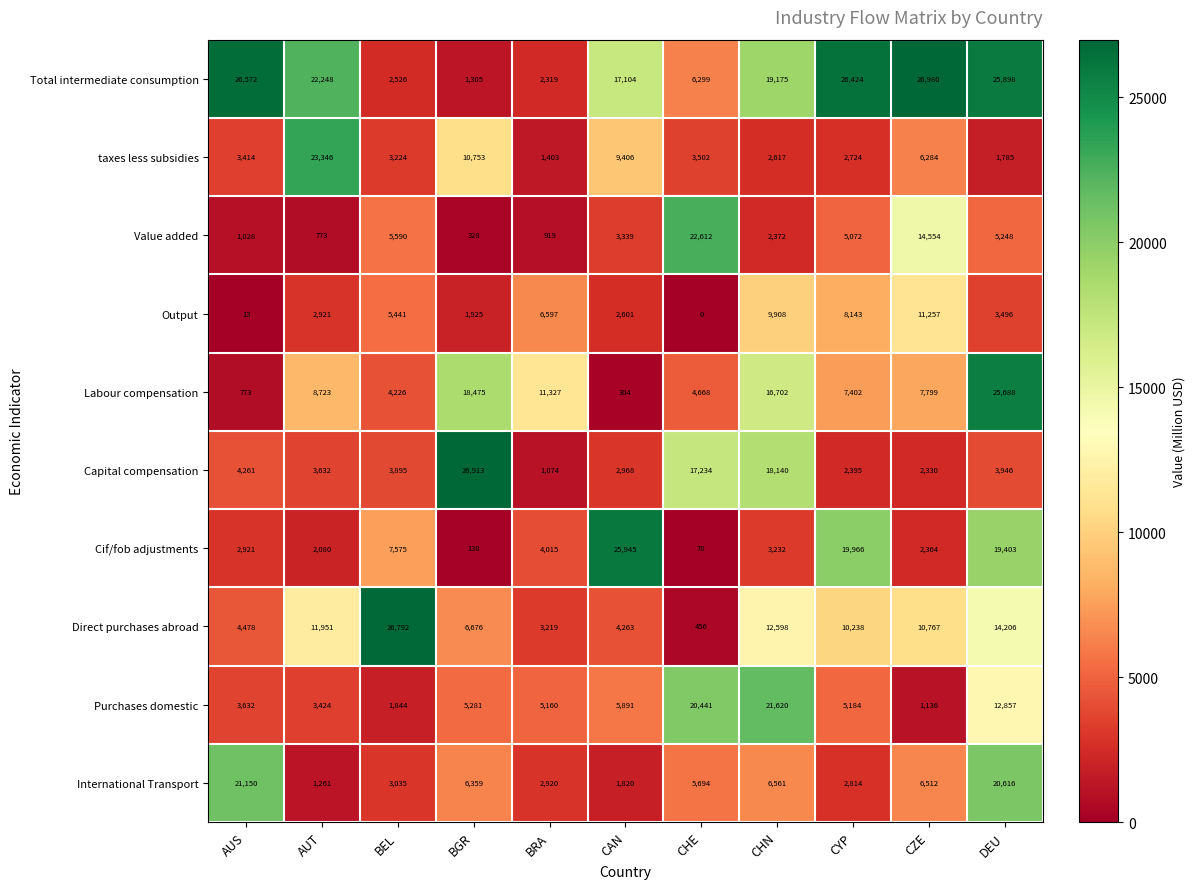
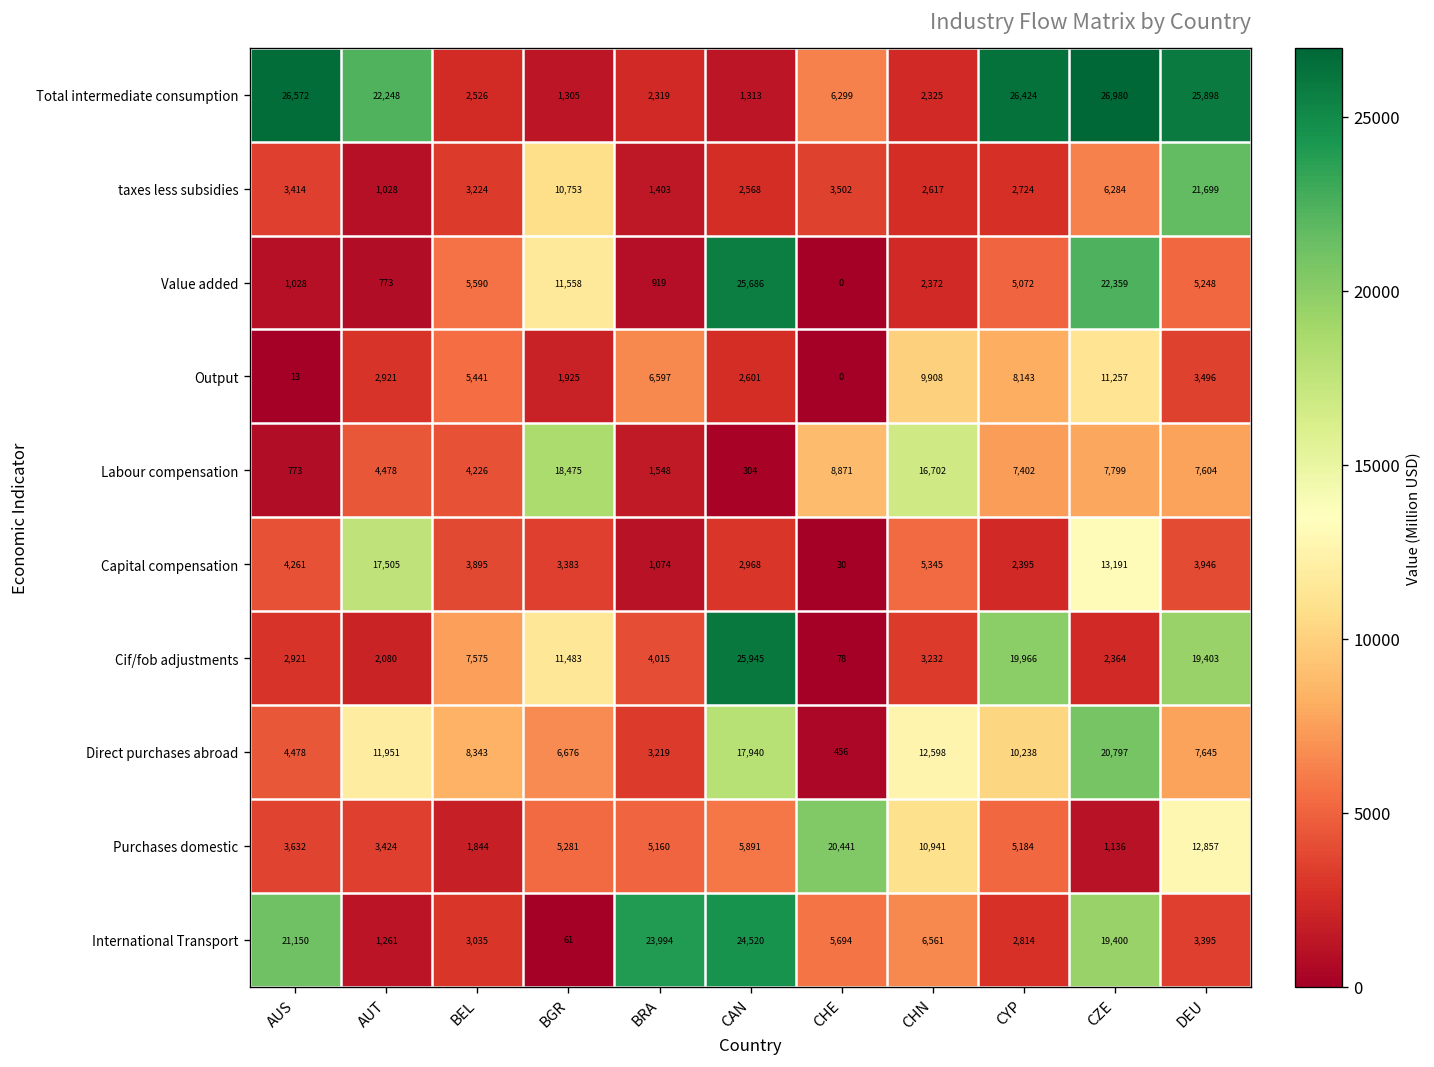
  {
    "Total intermediate consumption": {
      "AUS": "26,572",
      "AUT": "22,248",
      "BEL": "2,526",
      "BGR": "1,305",
      "BRA": "2,319",
-     "CAN": "17,104",
+     "CAN": "1,313",
      "CHE": "6,299",
-     "CHN": "19,175",
+     "CHN": "2,325",
      "CYP": "26,424",
      "CZE": "26,980",
      "DEU": "25,898"
    },
    "taxes less subsidies": {
      "AUS": "3,414",
-     "AUT": "23,346",
+     "AUT": "1,028",
      "BEL": "3,224",
      "BGR": "10,753",
      "BRA": "1,403",
-     "CAN": "9,406",
+     "CAN": "2,568",
      "CHE": "3,502",
      "CHN": "2,617",
      "CYP": "2,724",
      "CZE": "6,284",
-     "DEU": "1,785"
+     "DEU": "21,699"
    },
    "Value added": {
      "AUS": "1,028",
      "AUT": "773",
      "BEL": "5,590",
-     "BGR": "328",
+     "BGR": "11,558",
      "BRA": "919",
-     "CAN": "3,339",
-     "CHE": "22,612",
+     "CAN": "25,686",
+     "CHE": "0",
      "CHN": "2,372",
      "CYP": "5,072",
-     "CZE": "14,554",
+     "CZE": "22,359",
      "DEU": "5,248"
    },
    "Output": {
      "AUS": "13",
      "AUT": "2,921",
      "BEL": "5,441",
      "BGR": "1,925",
      "BRA": "6,597",
      "CAN": "2,601",
      "CHE": "0",
      "CHN": "9,908",
      "CYP": "8,143",
      "CZE": "11,257",
      "DEU": "3,496"
    },
    "Labour compensation": {
      "AUS": "773",
-     "AUT": "8,723",
+     "AUT": "4,478",
      "BEL": "4,226",
      "BGR": "18,475",
-     "BRA": "11,327",
+     "BRA": "1,548",
      "CAN": "304",
-     "CHE": "4,668",
+     "CHE": "8,871",
      "CHN": "16,702",
      "CYP": "7,402",
      "CZE": "7,799",
-     "DEU": "25,688"
+     "DEU": "7,604"
    },
    "Capital compensation": {
      "AUS": "4,261",
-     "AUT": "3,632",
+     "AUT": "17,505",
      "BEL": "3,895",
-     "BGR": "26,913",
+     "BGR": "3,383",
      "BRA": "1,074",
      "CAN": "2,968",
-     "CHE": "17,234",
-     "CHN": "18,140",
+     "CHE": "30",
+     "CHN": "5,345",
      "CYP": "2,395",
-     "CZE": "2,330",
+     "CZE": "13,191",
      "DEU": "3,946"
    },
    "Cif/fob adjustments": {
      "AUS": "2,921",
      "AUT": "2,080",
      "BEL": "7,575",
-     "BGR": "130",
+     "BGR": "11,483",
      "BRA": "4,015",
      "CAN": "25,945",
      "CHE": "78",
      "CHN": "3,232",
      "CYP": "19,966",
      "CZE": "2,364",
      "DEU": "19,403"
    },
    "Direct purchases abroad": {
      "AUS": "4,478",
      "AUT": "11,951",
-     "BEL": "26,792",
+     "BEL": "8,343",
      "BGR": "6,676",
      "BRA": "3,219",
-     "CAN": "4,263",
+     "CAN": "17,940",
      "CHE": "456",
      "CHN": "12,598",
      "CYP": "10,238",
-     "CZE": "10,767",
-     "DEU": "14,206"
+     "CZE": "20,797",
+     "DEU": "7,645"
    },
    "Purchases domestic": {
      "AUS": "3,632",
      "AUT": "3,424",
      "BEL": "1,844",
      "BGR": "5,281",
      "BRA": "5,160",
      "CAN": "5,891",
      "CHE": "20,441",
-     "CHN": "21,620",
+     "CHN": "10,941",
      "CYP": "5,184",
      "CZE": "1,136",
      "DEU": "12,857"
    },
    "International Transport": {
      "AUS": "21,150",
      "AUT": "1,261",
      "BEL": "3,035",
-     "BGR": "6,359",
-     "BRA": "2,920",
-     "CAN": "1,820",
+     "BGR": "61",
+     "BRA": "23,994",
+     "CAN": "24,520",
      "CHE": "5,694",
      "CHN": "6,561",
      "CYP": "2,814",
-     "CZE": "6,512",
-     "DEU": "20,616"
+     "CZE": "19,400",
+     "DEU": "3,395"
    }
  }
